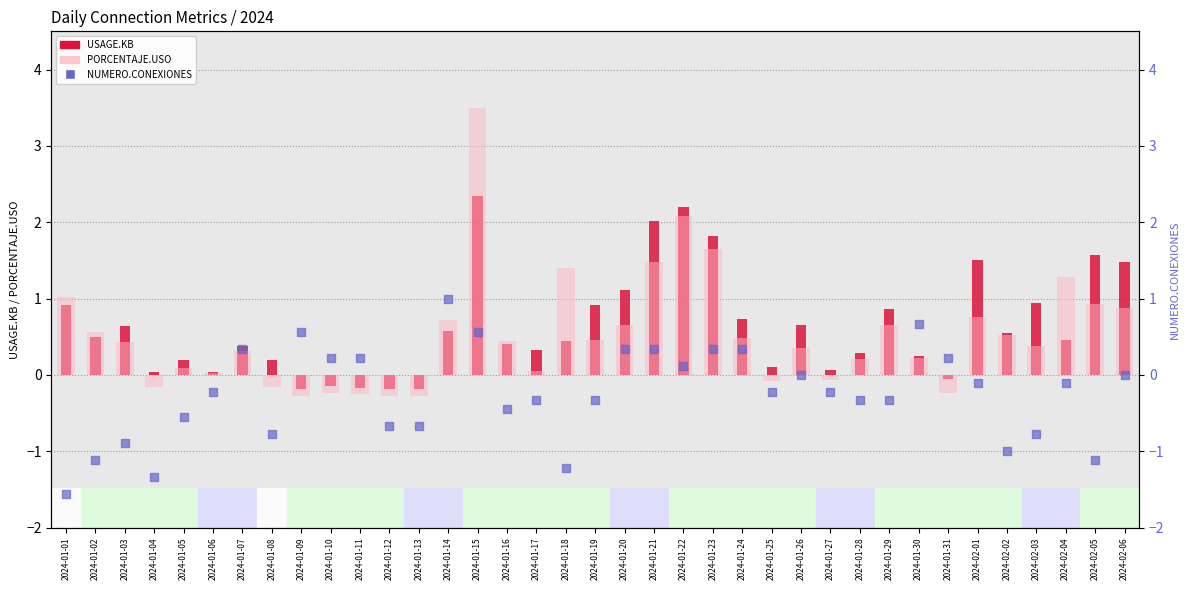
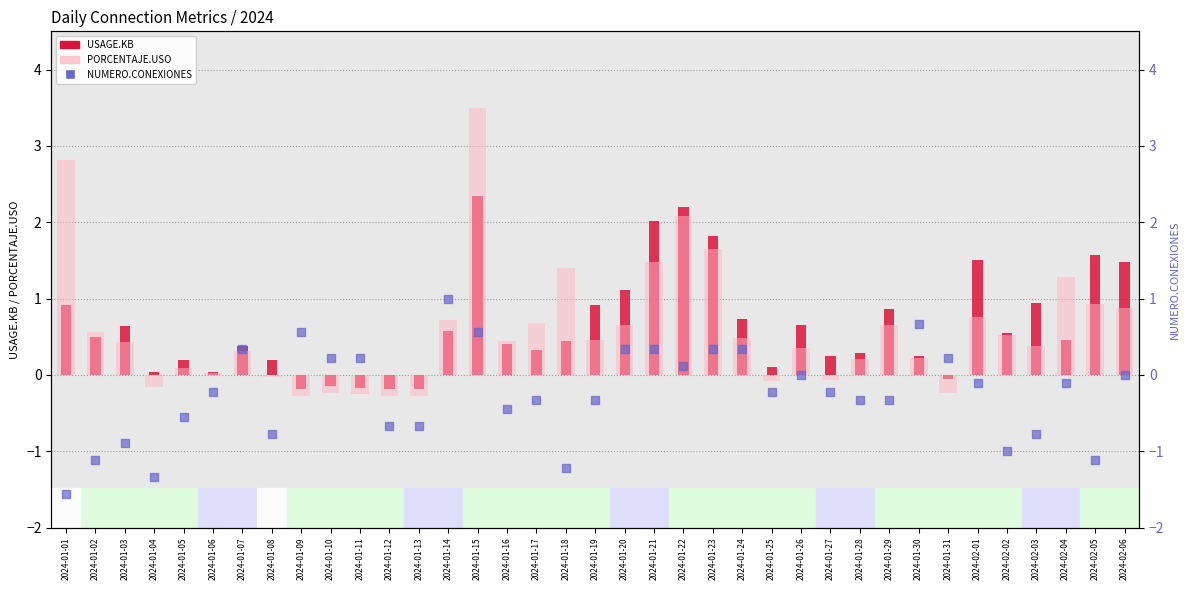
  {
    "USAGE.KB": {
      "2024-01-03": 0.6,
      "2024-01-04": 0.0,
      "2024-01-05": 0.2,
      "2024-01-07": 0.4,
      "2024-01-08": 0.2,
      "2024-01-19": 0.9,
      "2024-01-20": 1.1,
      "2024-01-21": 2.0,
      "2024-01-22": 2.2,
      "2024-01-23": 1.8,
      "2024-01-24": 0.7,
      "2024-01-25": 0.1,
      "2024-01-26": 0.6,
-     "2024-01-27": 0.1,
+     "2024-01-27": 0.2,
      "2024-01-28": 0.3,
      "2024-01-29": 0.9,
      "2024-01-30": 0.3,
      "2024-02-01": 1.5,
      "2024-02-02": 0.6,
      "2024-02-03": 0.9,
      "2024-02-05": 1.6,
      "2024-02-06": 1.5
    },
    "PORCENTAJE.USO": {
-     "2024-01-01": 1.0,
+     "2024-01-01": 2.8,
      "2024-01-02": 0.6,
      "2024-01-04": -0.2,
-     "2024-01-08": -0.2,
+     "2024-01-08": 0.0,
      "2024-01-09": -0.3,
      "2024-01-10": -0.2,
      "2024-01-11": -0.3,
      "2024-01-12": -0.3,
      "2024-01-13": -0.3,
      "2024-01-14": 0.7,
      "2024-01-15": 3.5,
      "2024-01-16": 0.4,
-     "2024-01-17": 0.0,
+     "2024-01-17": 0.7,
      "2024-01-18": 1.4,
      "2024-01-25": -0.1,
      "2024-01-27": -0.1,
      "2024-01-30": 0.2,
      "2024-01-31": -0.2,
      "2024-02-04": 1.3
    }
  }
